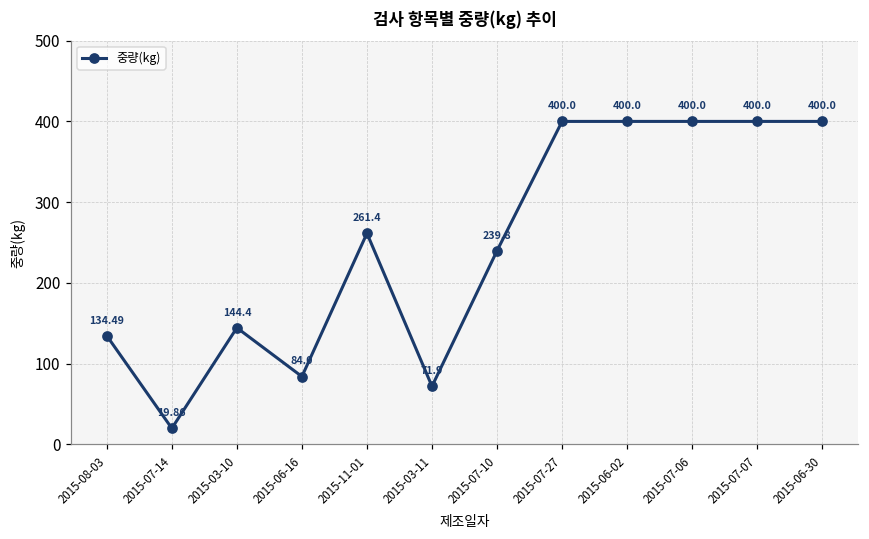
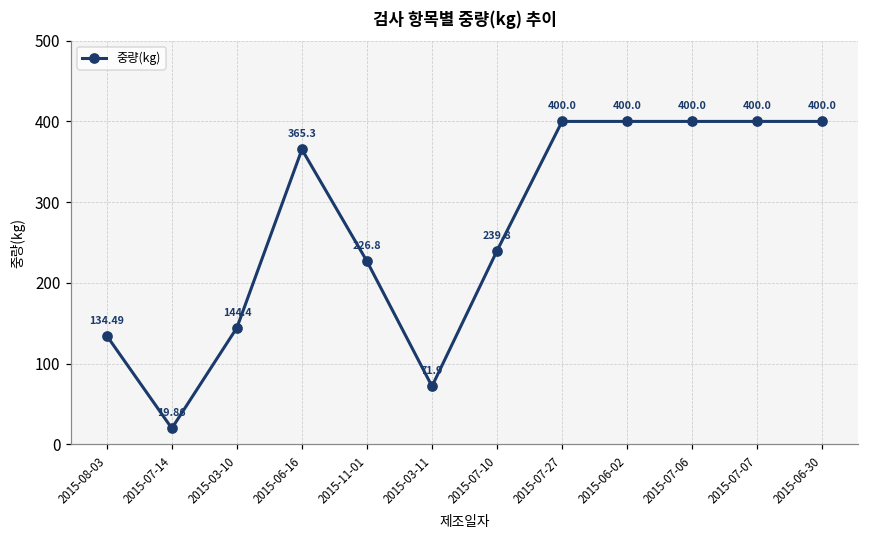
  {
    "2015-08-03": 134.49,
    "2015-07-14": 19.86,
    "2015-03-10": 144.4,
-   "2015-06-16": 84.0,
-   "2015-11-01": 261.4,
+   "2015-06-16": 365.3,
+   "2015-11-01": 226.8,
    "2015-03-11": 71.9,
    "2015-07-10": 239.8,
    "2015-07-27": 400.0,
    "2015-06-02": 400.0,
    "2015-07-06": 400.0,
    "2015-07-07": 400.0,
    "2015-06-30": 400.0
  }
